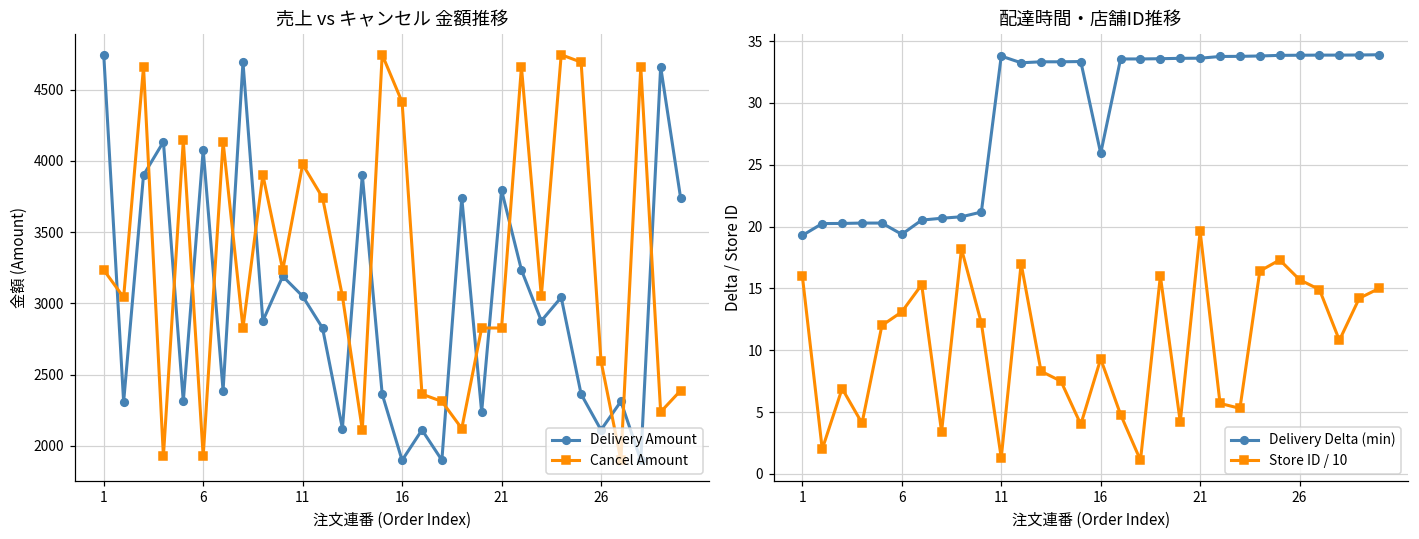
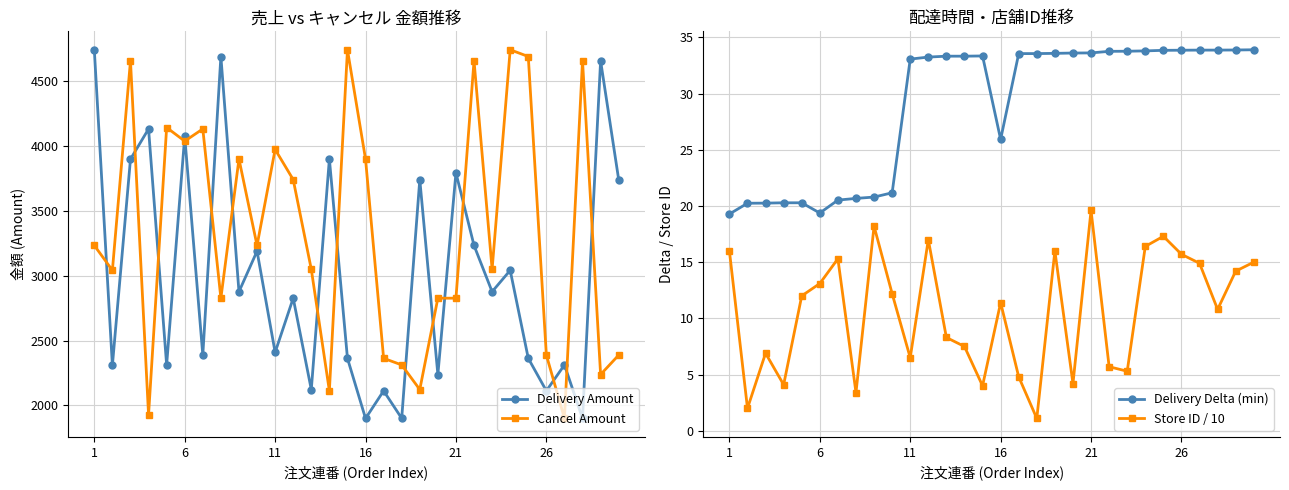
  {
    "売上 vs キャンセル 金額推移": {
      "Delivery Amount": {
        "1": 4740,
        "6": 4080,
-       "11": 3050,
+       "11": 2410,
        "16": 1900,
        "21": 3790
      },
      "Cancel Amount": {
        "1": 3230,
-       "6": 1930,
+       "6": 4040,
        "11": 3980,
-       "16": 4410,
+       "16": 3900,
        "21": 2830,
-       "26": 2600
+       "26": 2390
      }
    },
    "配達時間・店舗ID推移": {
      "Delivery Delta (min)": {
        "1": 19.3,
        "6": 19.4,
-       "11": 33.8,
+       "11": 33.1,
        "16": 25.9,
        "21": 33.6,
        "26": 33.9
      },
      "Store ID / 10": {
        "1": 16.0,
        "6": 13.1,
-       "11": 1.3,
-       "16": 9.3,
+       "11": 6.5,
+       "16": 11.4,
        "21": 19.6,
        "26": 15.7
      }
    }
  }
